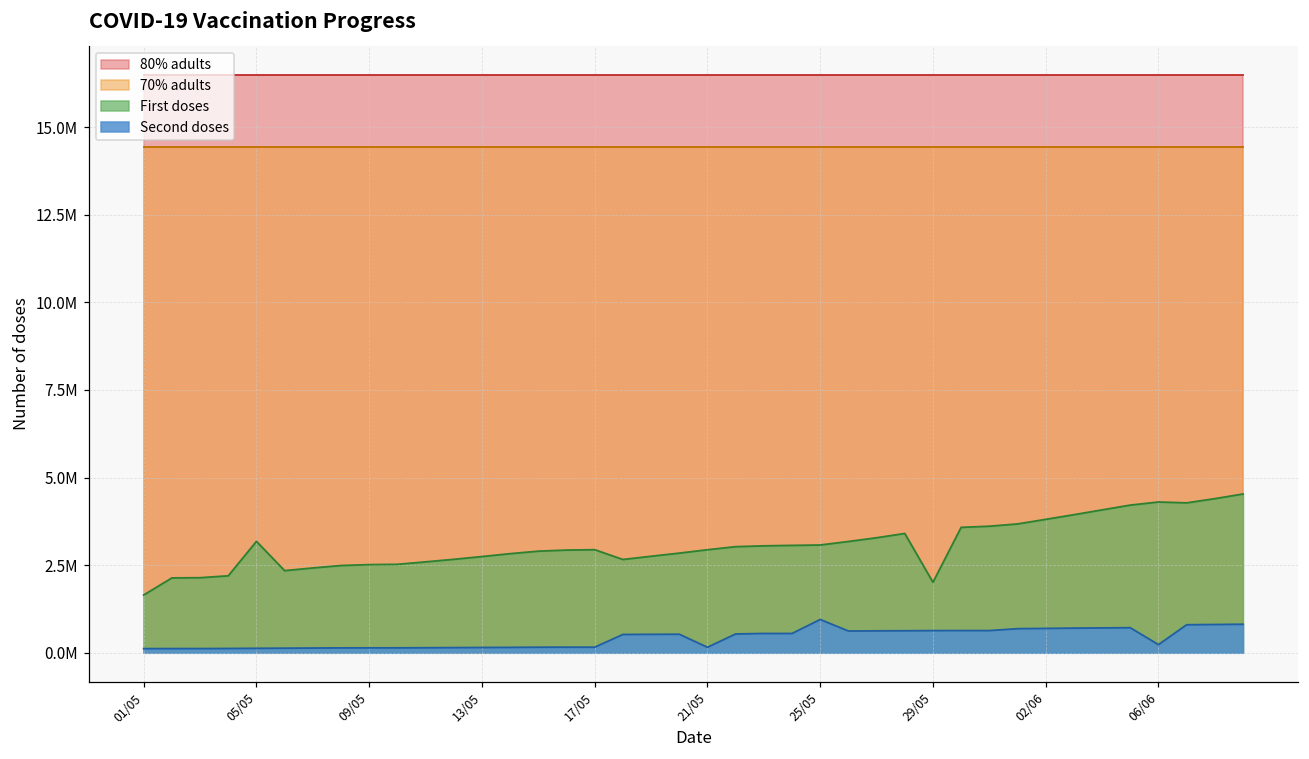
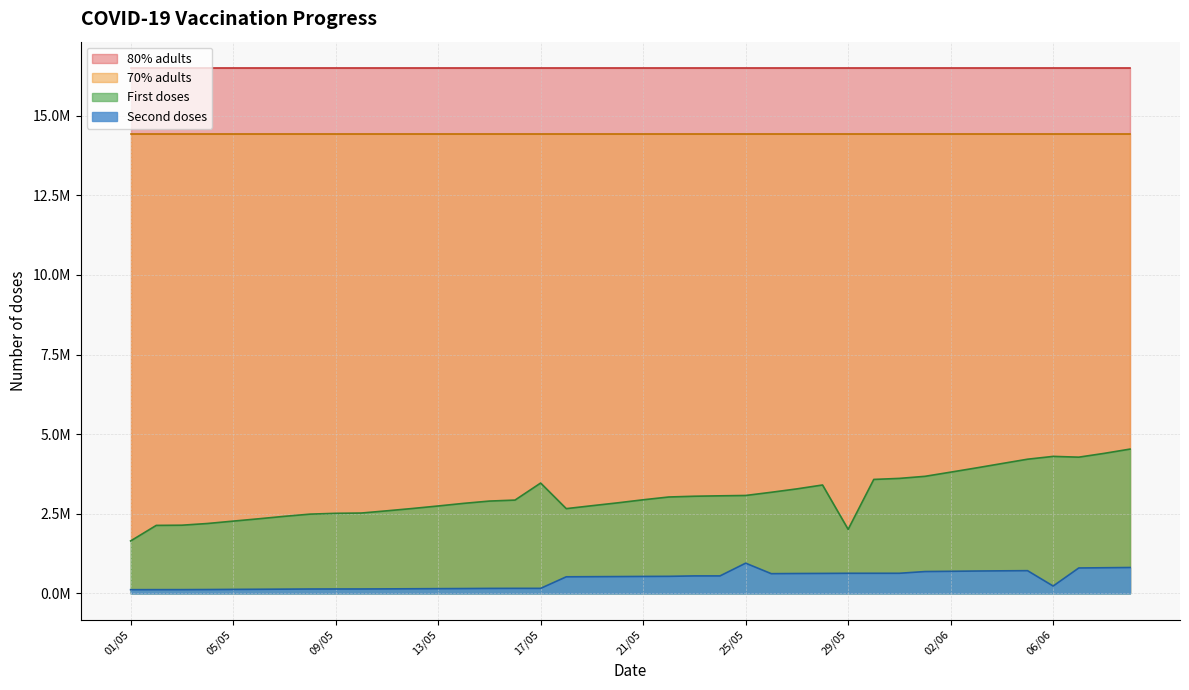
  {
    "First doses": {
      "01/05": 1600000,
-     "05/05": 3200000,
+     "05/05": 2300000,
      "09/05": 2500000,
      "13/05": 2700000,
-     "17/05": 2900000,
+     "17/05": 3500000,
      "21/05": 2900000,
      "25/05": 3100000,
      "29/05": 2000000,
      "02/06": 3800000,
      "06/06": 4300000
    },
    "Second doses": {
      "01/05": 100000,
      "05/05": 100000,
      "09/05": 100000,
      "13/05": 100000,
      "17/05": 200000,
-     "21/05": 200000,
+     "21/05": 500000,
      "25/05": 900000,
      "29/05": 600000,
      "02/06": 700000,
      "06/06": 200000
    }
  }
